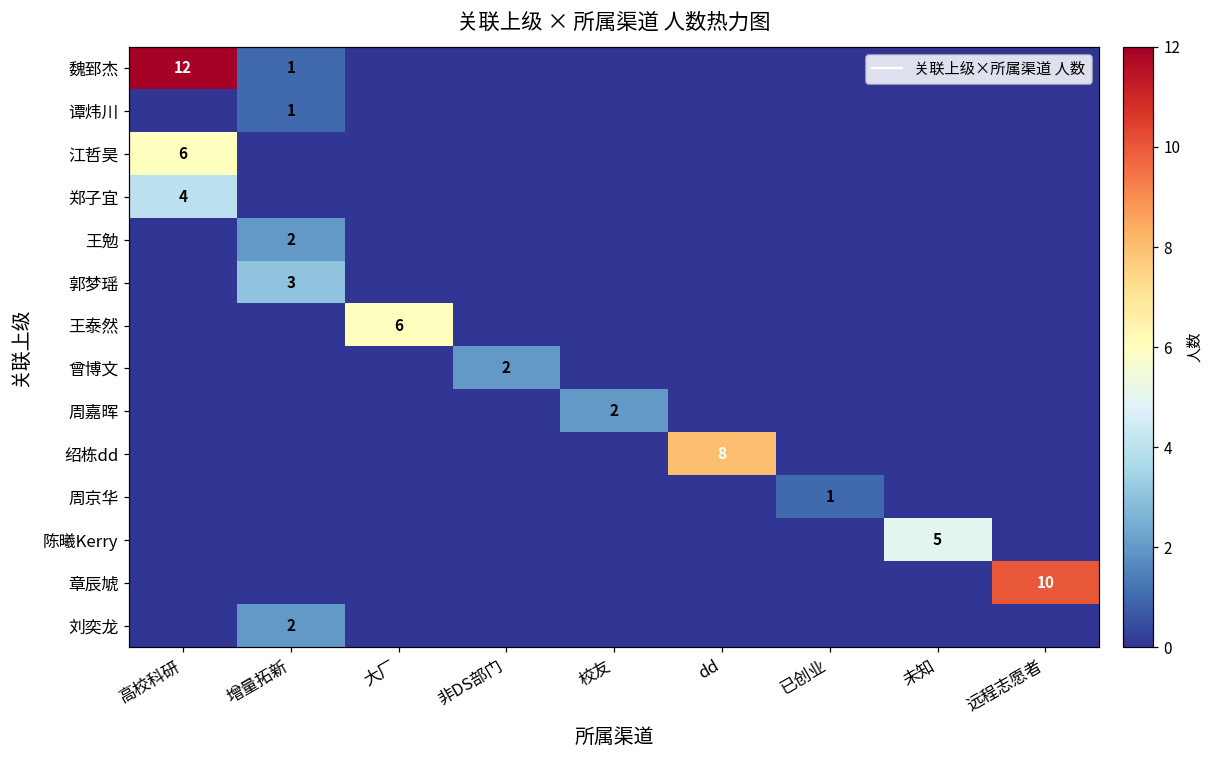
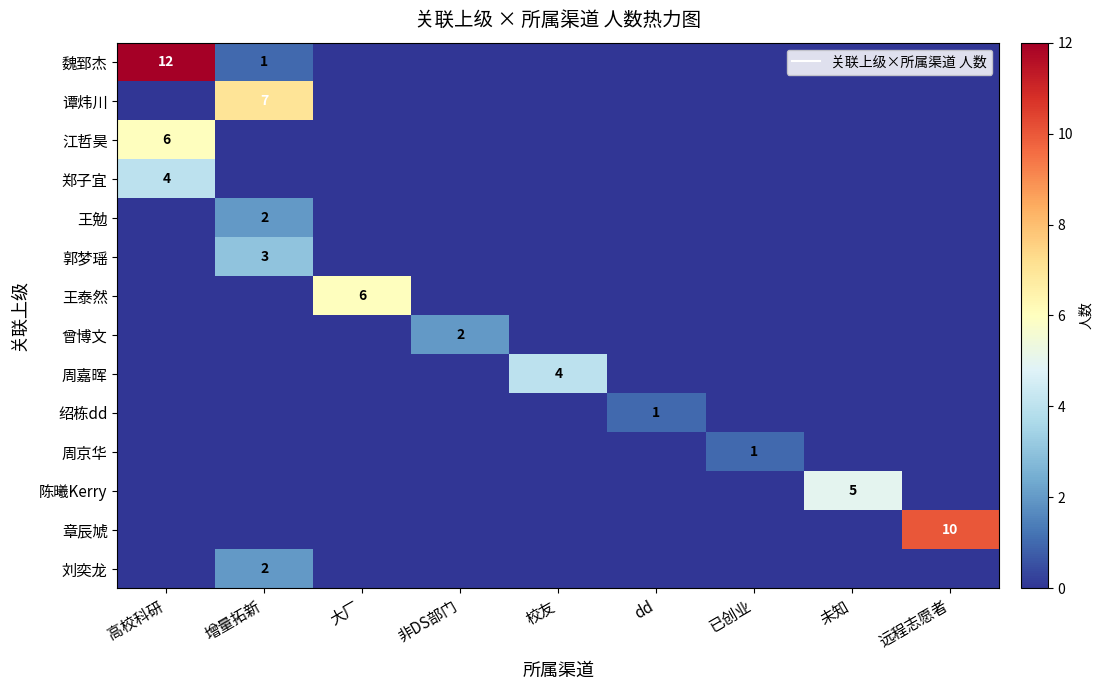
  {
    "魏郅杰": {
      "高校科研": 12,
      "增量拓新": 1
    },
    "谭炜川": {
-     "增量拓新": 1
+     "增量拓新": 7
    },
    "江哲昊": {
      "高校科研": 6
    },
    "郑子宜": {
      "高校科研": 4
    },
    "王勉": {
      "增量拓新": 2
    },
    "郭梦瑶": {
      "增量拓新": 3
    },
    "王泰然": {
      "大厂": 6
    },
    "曾博文": {
      "非DS部门": 2
    },
    "周嘉晖": {
-     "校友": 2
+     "校友": 4
    },
    "绍栋dd": {
-     "dd": 8
+     "dd": 1
    },
    "周京华": {
      "已创业": 1
    },
    "陈曦Kerry": {
      "未知": 5
    },
    "章辰虓": {
      "远程志愿者": 10
    },
    "刘奕龙": {
      "增量拓新": 2
    }
  }
